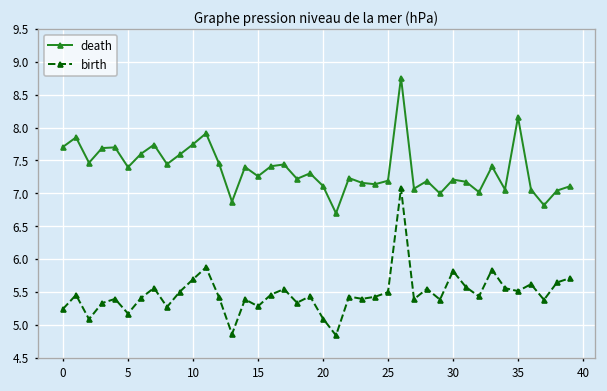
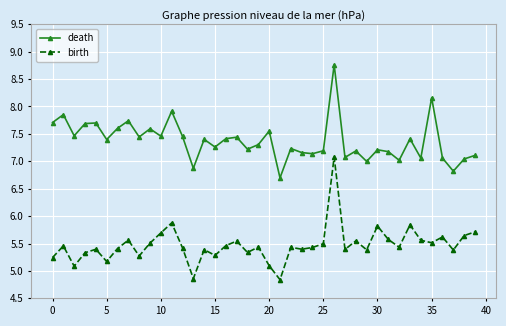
  {
    "death": {
      "0": 7.7,
      "5": 7.4,
-     "10": 7.7,
+     "10": 7.5,
      "15": 7.3,
-     "20": 7.1,
+     "20": 7.6,
      "25": 7.2,
      "30": 7.2,
      "35": 8.2
    },
    "birth": {
      "0": 5.2,
      "5": 5.2,
      "10": 5.7,
      "15": 5.3,
      "20": 5.1,
      "25": 5.5,
      "30": 5.8,
      "35": 5.5
    }
  }
